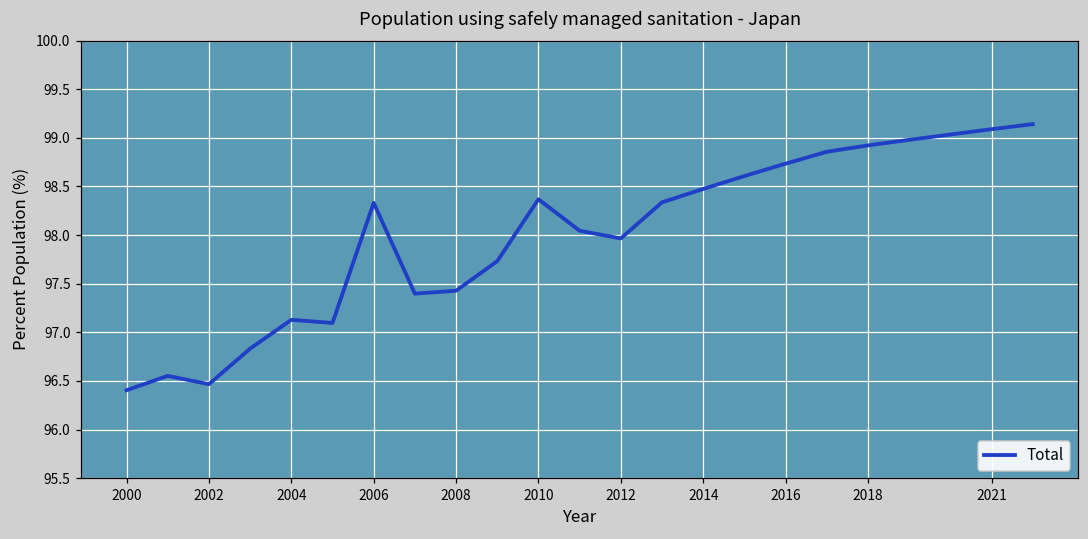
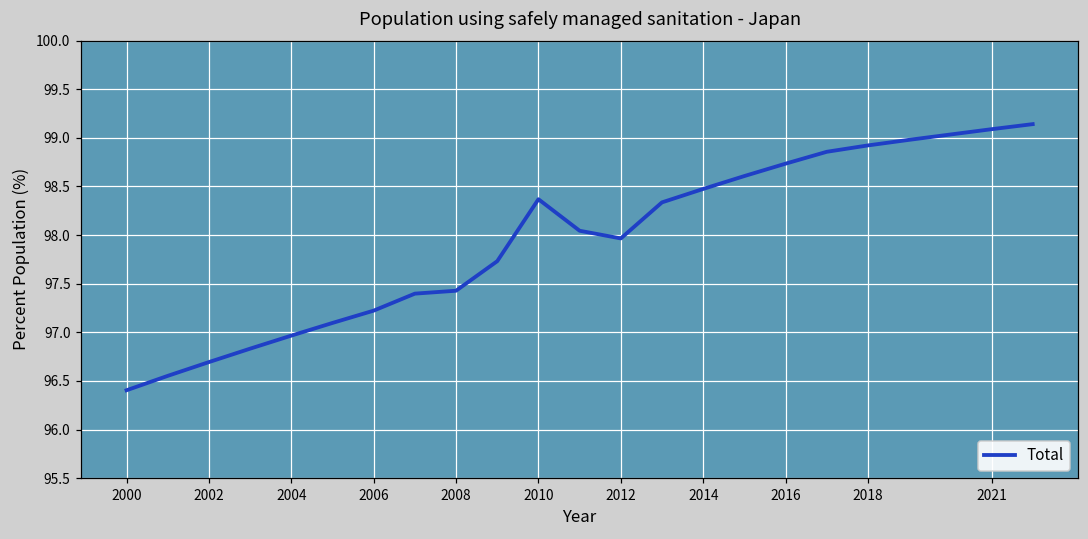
  {
    "2000": 96.4,
-   "2002": 96.5,
-   "2004": 97.1,
-   "2006": 98.3,
+   "2002": 96.7,
+   "2004": 97.0,
+   "2006": 97.2,
    "2008": 97.4,
    "2010": 98.4,
    "2012": 98.0,
    "2014": 98.5,
    "2016": 98.7,
    "2018": 98.9,
    "2021": 99.1
  }
